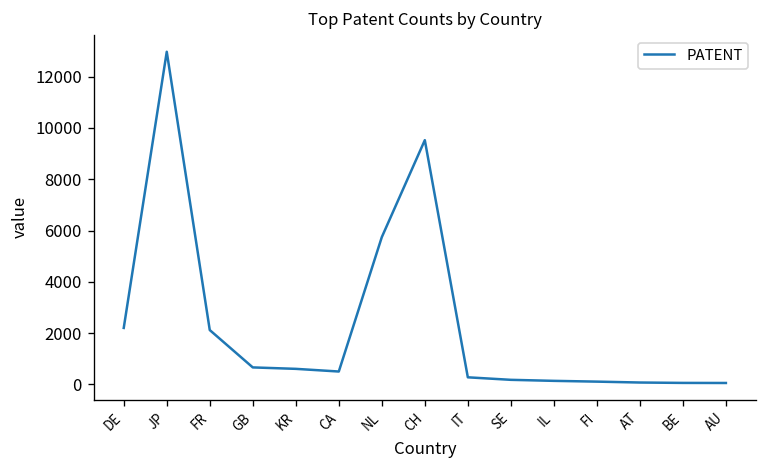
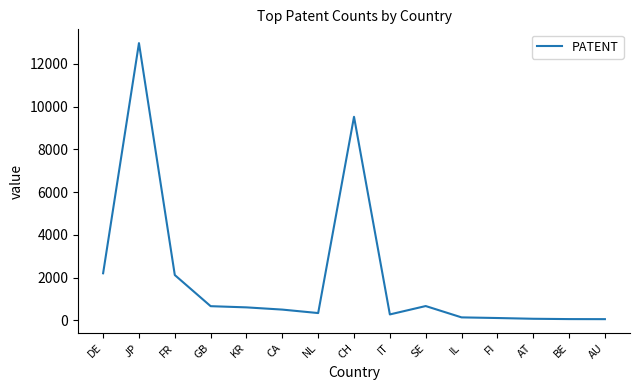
  {
    "DE": 2200,
    "JP": 13000,
    "FR": 2100,
    "GB": 700,
    "KR": 600,
    "CA": 500,
-   "NL": 5700,
+   "NL": 300,
    "CH": 9500,
    "IT": 300,
-   "SE": 200,
+   "SE": 700,
    "IL": 100,
    "FI": 100,
    "AT": 100,
    "BE": 100,
    "AU": 100
  }
